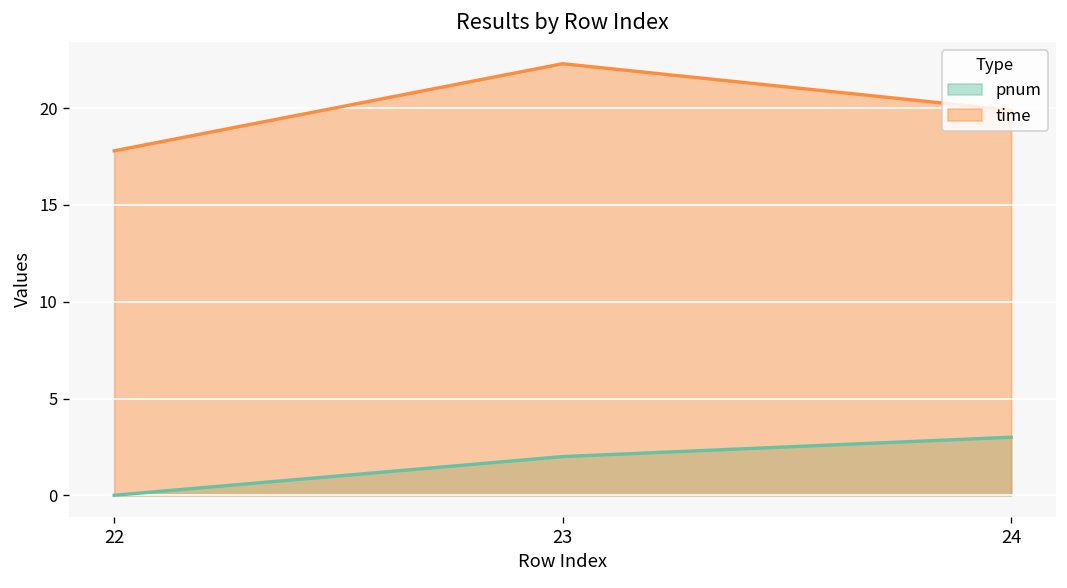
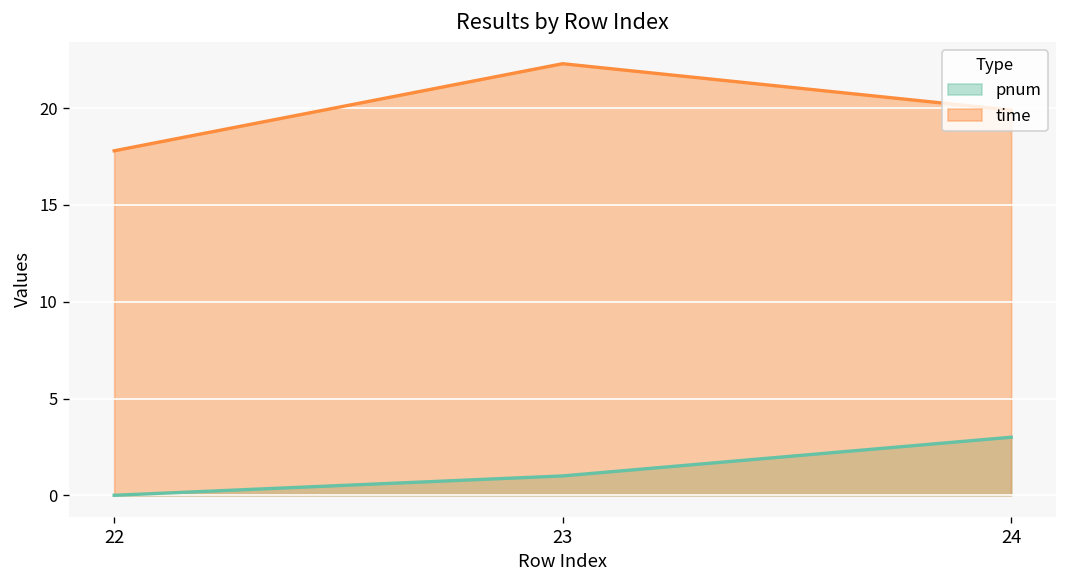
  {
    "pnum": {
      "22": 0,
-     "23": 2,
+     "23": 1,
      "24": 3
    },
    "time": {
      "22": 17.8,
      "23": 22.3
    }
  }
